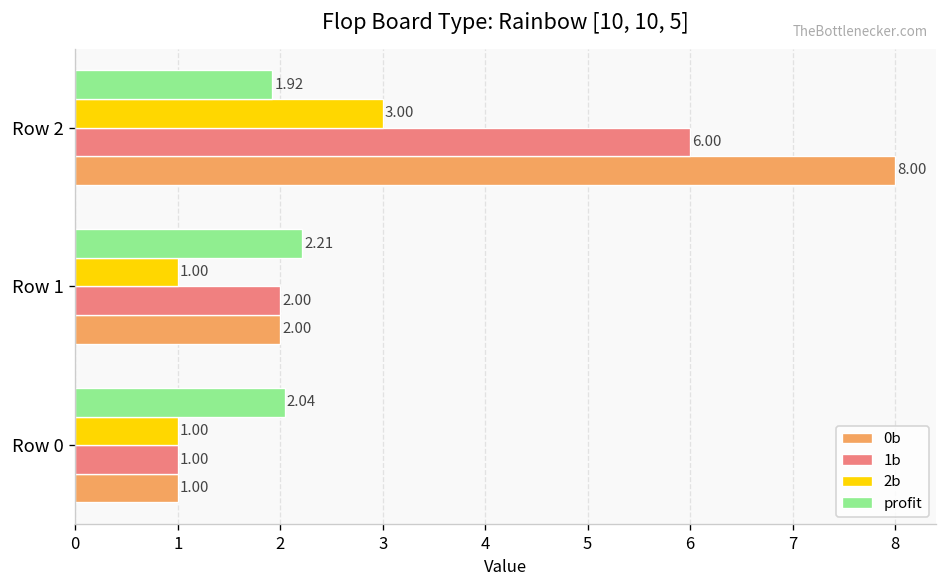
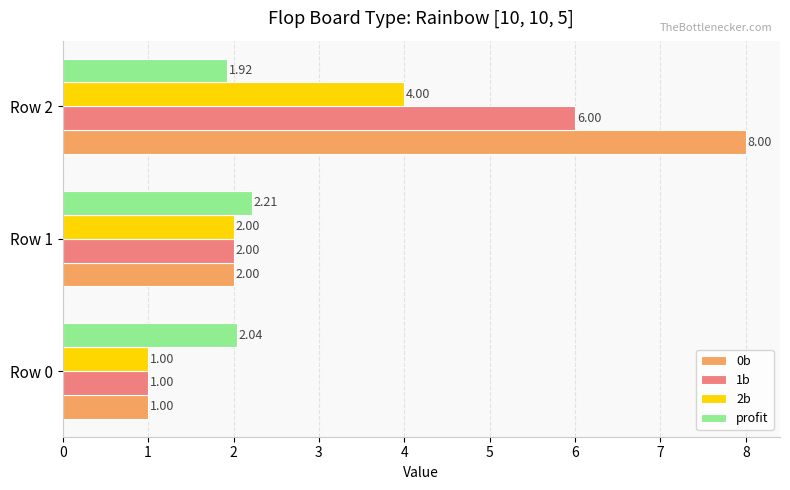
  {
    "2b": {
-     "Row 2": 3.00,
-     "Row 1": 1.00,
+     "Row 2": 4.00,
+     "Row 1": 2.00,
      "Row 0": 1.00
    },
    "profit": {
      "Row 2": 1.92,
      "Row 1": 2.21,
      "Row 0": 2.04
    }
  }
